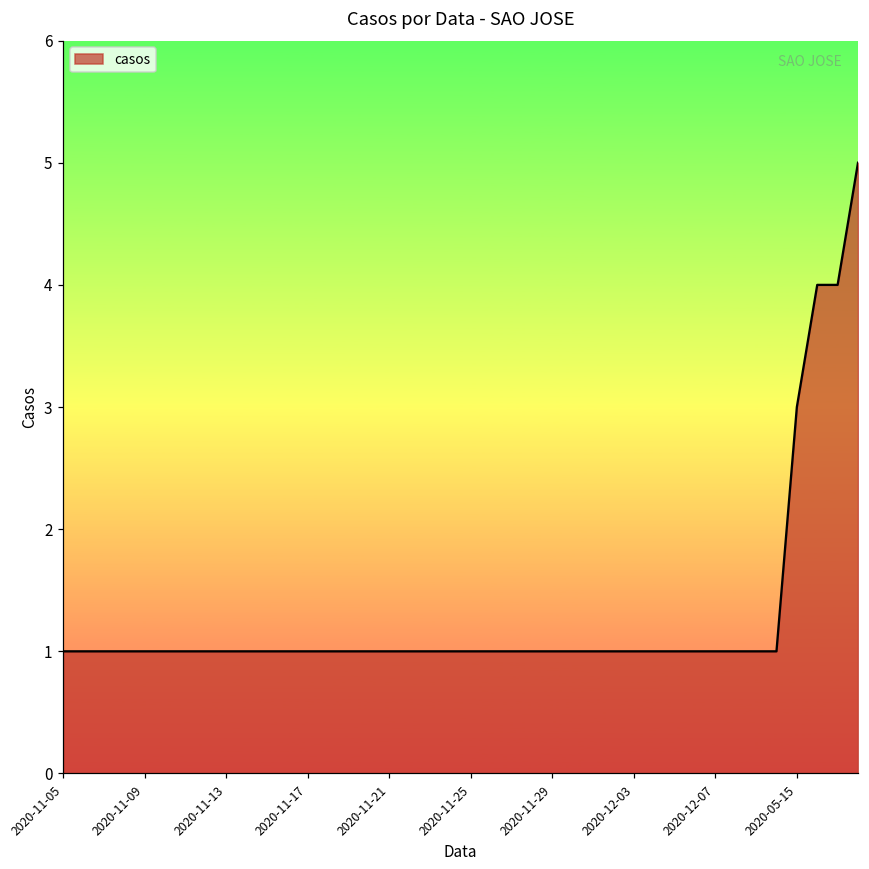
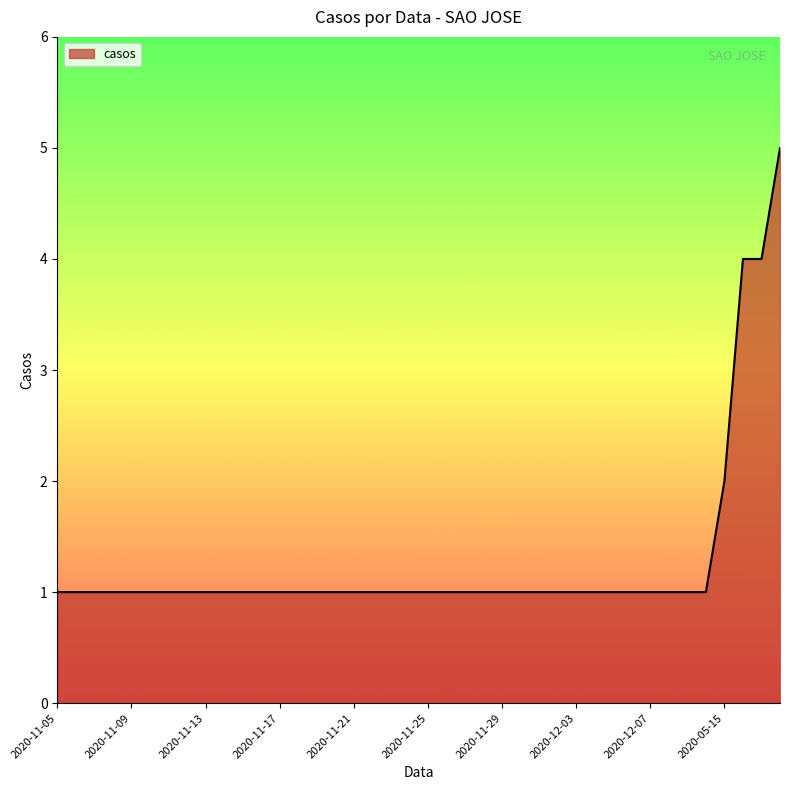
  {
    "2020-11-05": 1,
    "2020-11-09": 1,
    "2020-11-13": 1,
    "2020-11-17": 1,
    "2020-11-21": 1,
    "2020-11-25": 1,
    "2020-11-29": 1,
    "2020-12-03": 1,
    "2020-12-07": 1,
-   "2020-05-15": 3
+   "2020-05-15": 2
  }
